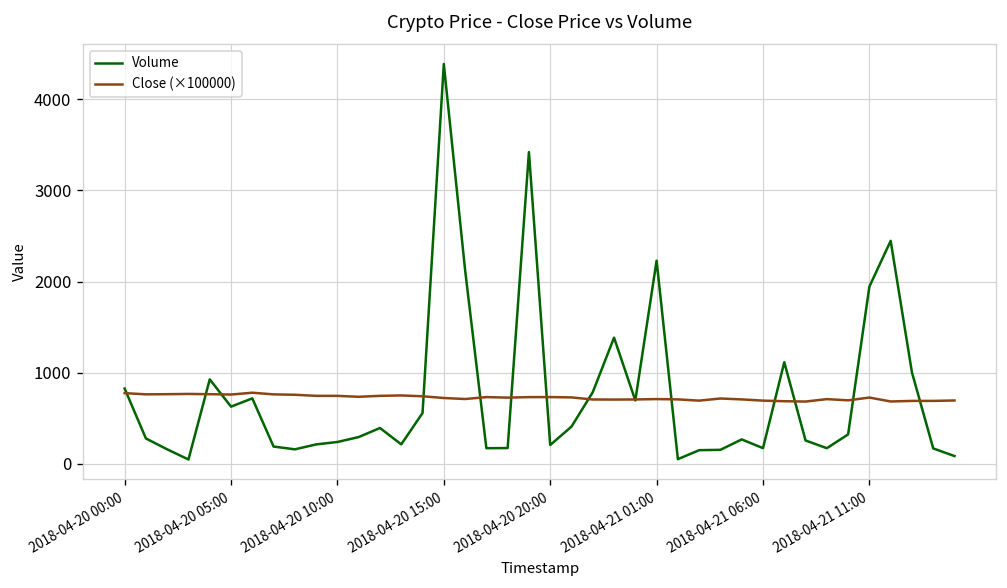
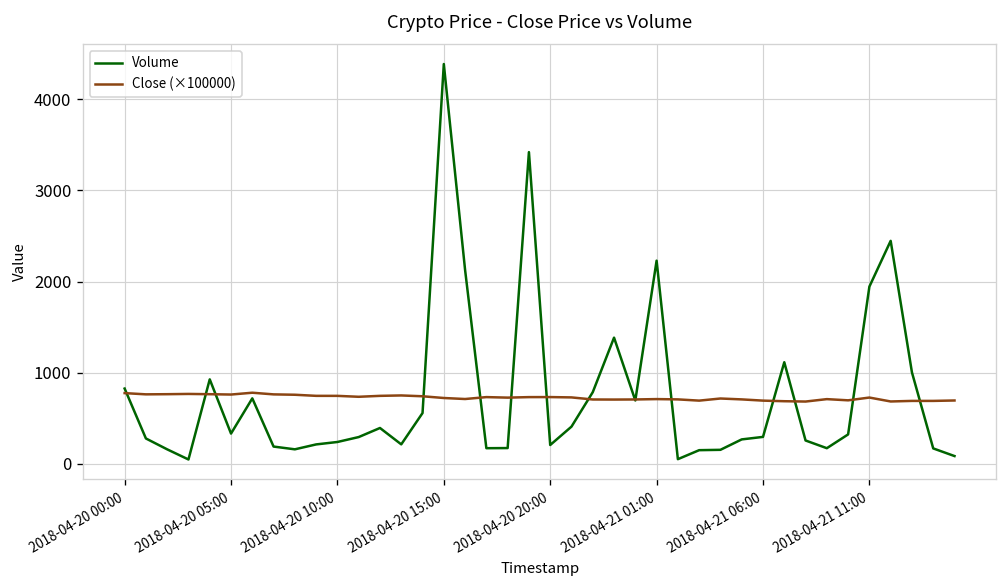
  {
    "Volume": {
      "2018-04-20 00:00": 800,
-     "2018-04-20 05:00": 600,
+     "2018-04-20 05:00": 300,
      "2018-04-20 10:00": 200,
      "2018-04-20 15:00": 4400,
      "2018-04-20 20:00": 200,
      "2018-04-21 01:00": 2200,
-     "2018-04-21 06:00": 200,
+     "2018-04-21 06:00": 300,
      "2018-04-21 11:00": 1900
    },
    "Close (×100000)": {
      "2018-04-20 00:00": 800,
      "2018-04-20 05:00": 800,
      "2018-04-20 10:00": 700,
      "2018-04-20 15:00": 700,
      "2018-04-20 20:00": 700,
      "2018-04-21 01:00": 700,
      "2018-04-21 06:00": 700,
      "2018-04-21 11:00": 700
    }
  }
